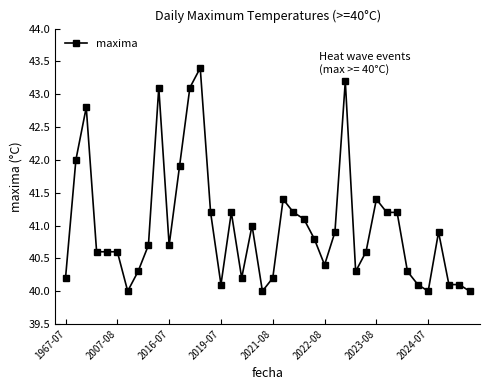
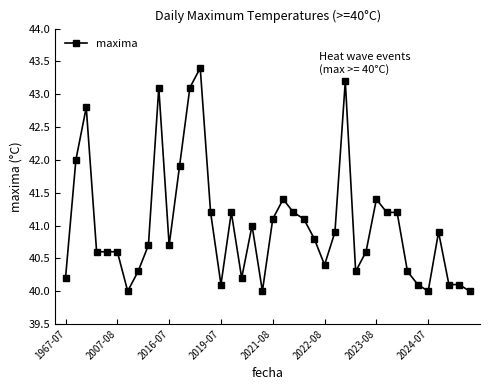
  {
    "1967-07": 40.2,
    "2007-08": 40.6,
    "2016-07": 40.7,
    "2019-07": 40.1,
-   "2021-08": 40.2,
+   "2021-08": 41.1,
    "2022-08": 40.4,
    "2023-08": 41.4,
    "2024-07": 40.0
  }
